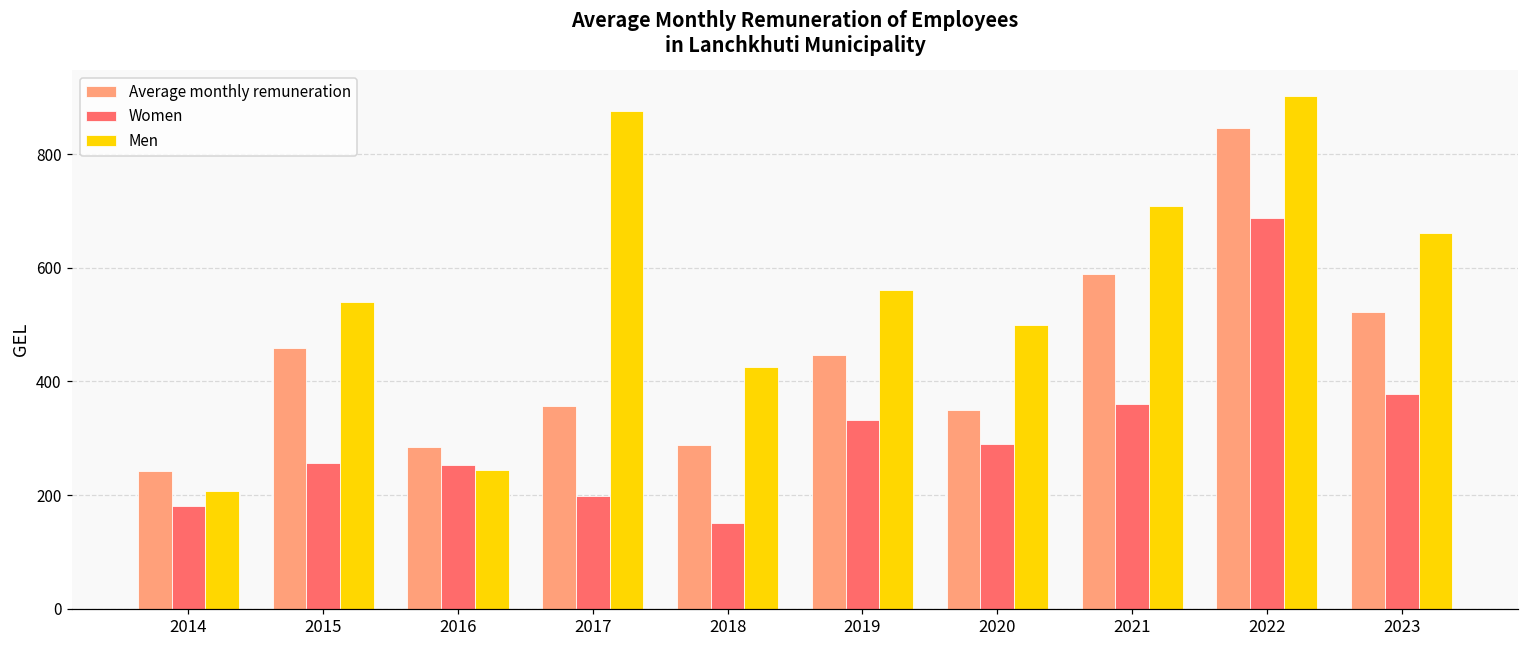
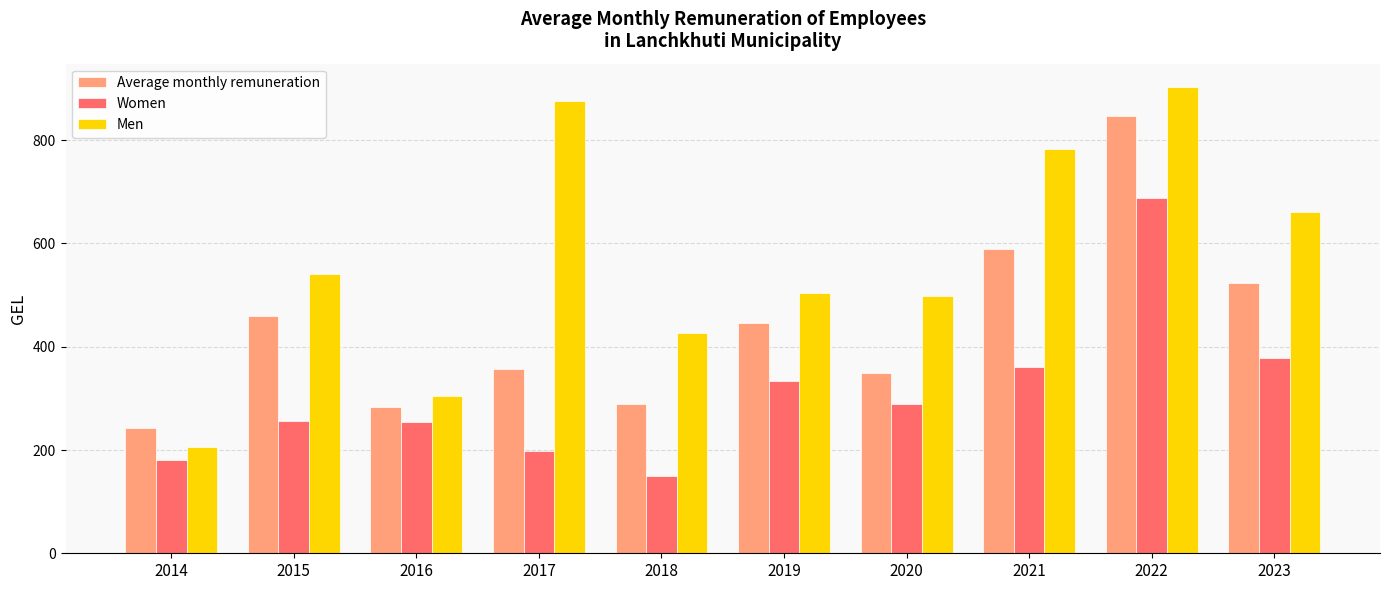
  {
    "Men": {
      "2014": 210,
      "2015": 540,
-     "2016": 240,
+     "2016": 310,
      "2017": 880,
      "2018": 430,
-     "2019": 560,
+     "2019": 500,
      "2020": 500,
-     "2021": 710,
+     "2021": 780,
      "2022": 900,
      "2023": 660
    }
  }
